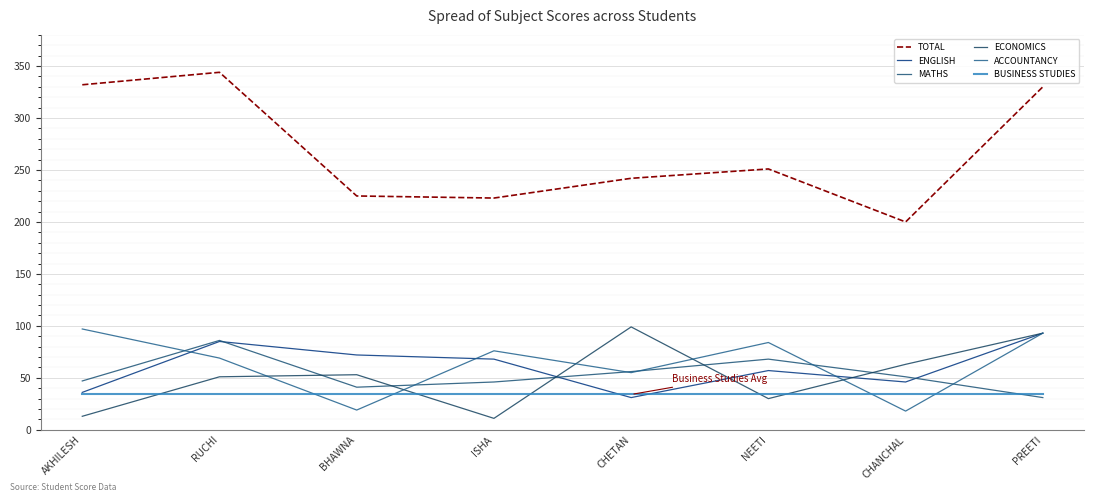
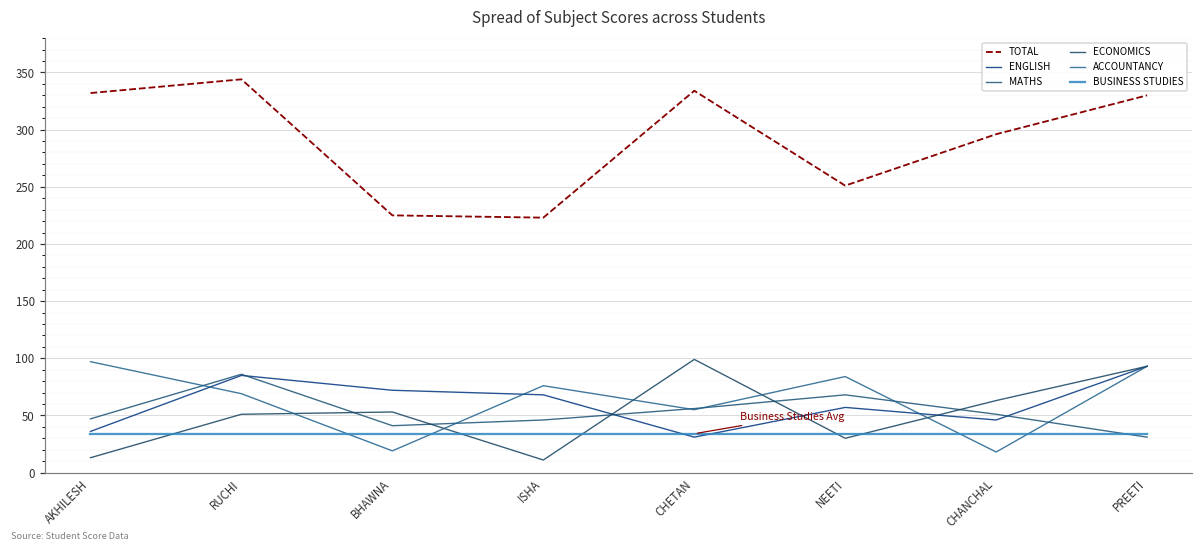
  {
    "TOTAL": {
      "AKHILESH": 332,
      "RUCHI": 344,
      "BHAWNA": 225,
      "ISHA": 223,
-     "CHETAN": 242,
+     "CHETAN": 334,
      "NEETI": 251,
-     "CHANCHAL": 200,
+     "CHANCHAL": 296,
      "PREETI": 330
    },
    "BUSINESS STUDIES": {
      "RUCHI": 34,
      "BHAWNA": 34,
      "ISHA": 34,
      "CHETAN": 34,
      "NEETI": 34,
      "CHANCHAL": 34,
      "PREETI": 34
    }
  }
